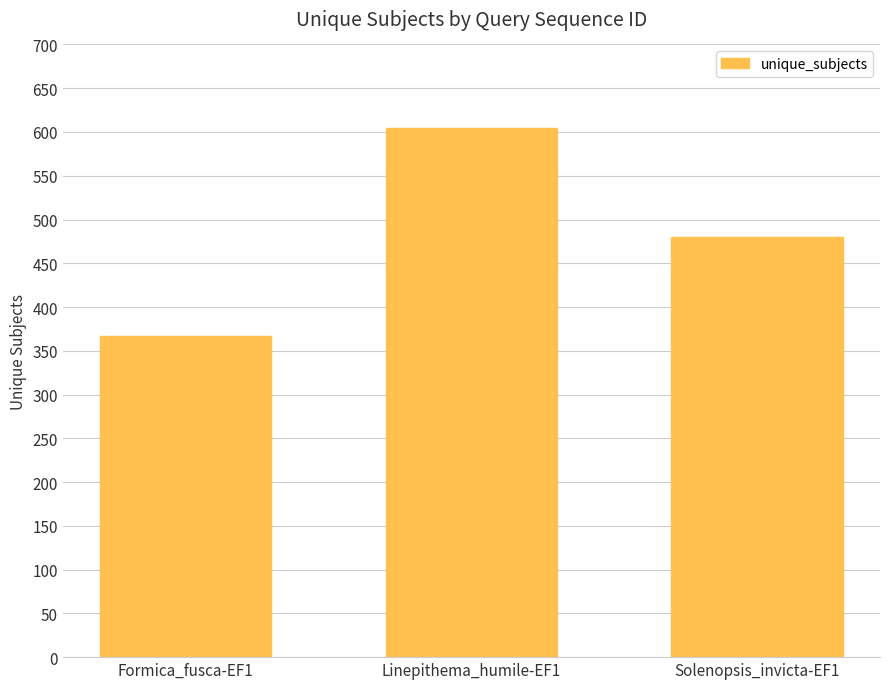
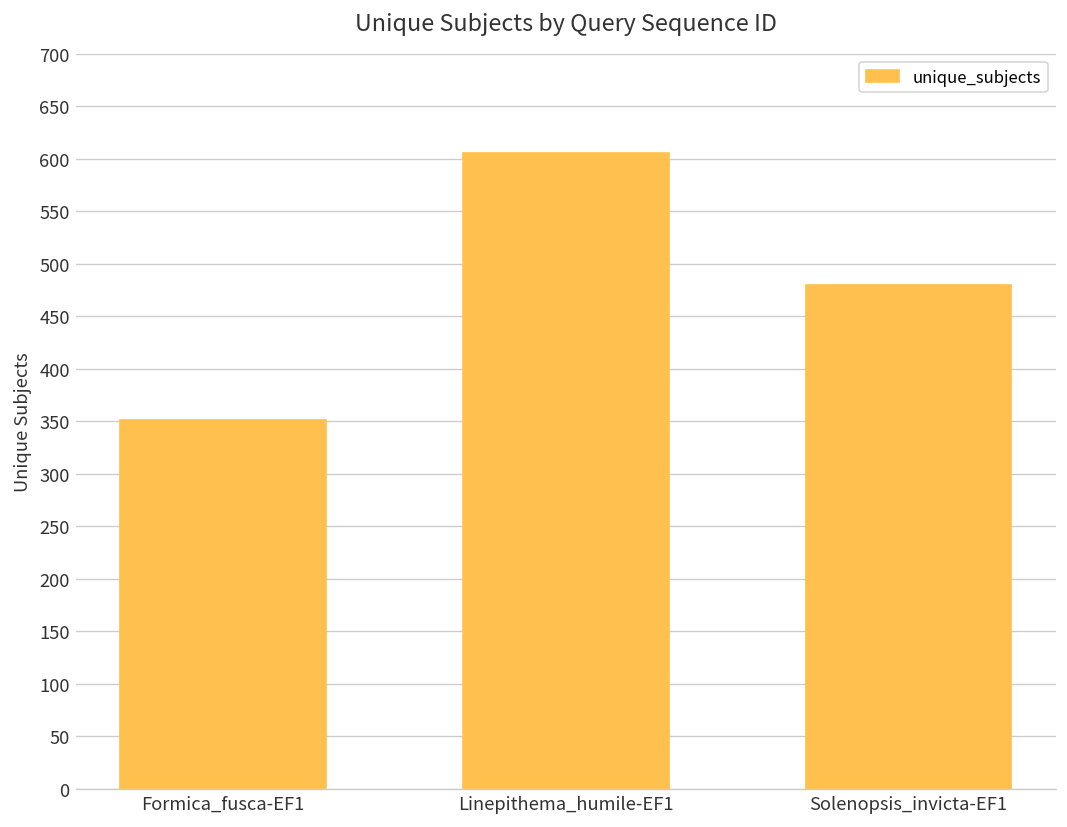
  {
-   "Formica_fusca-EF1": 370,
+   "Formica_fusca-EF1": 350,
    "Linepithema_humile-EF1": 610,
    "Solenopsis_invicta-EF1": 480
  }
